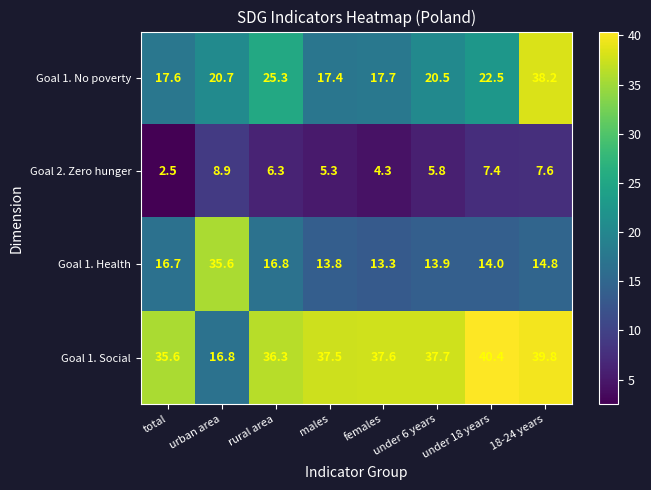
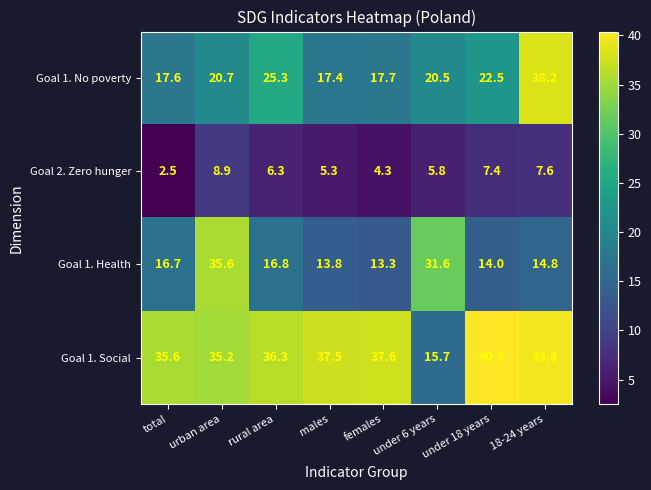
  {
    "Goal 1. No poverty": {
      "total": 17.6,
      "urban area": 20.7,
      "rural area": 25.3,
      "males": 17.4,
      "females": 17.7,
      "under 6 years": 20.5,
      "under 18 years": 22.5
    },
    "Goal 2. Zero hunger": {
      "total": 2.5,
      "urban area": 8.9,
      "rural area": 6.3,
      "males": 5.3,
      "females": 4.3,
      "under 6 years": 5.8,
      "under 18 years": 7.4,
      "18-24 years": 7.6
    },
    "Goal 1. Health": {
      "total": 16.7,
      "urban area": 35.6,
      "rural area": 16.8,
      "males": 13.8,
      "females": 13.3,
-     "under 6 years": 13.9,
+     "under 6 years": 31.6,
      "under 18 years": 14.0,
      "18-24 years": 14.8
    },
    "Goal 1. Social": {
      "total": 35.6,
-     "urban area": 16.8,
+     "urban area": 35.2,
      "rural area": 36.3,
      "males": 37.5,
      "females": 37.6,
-     "under 6 years": 37.7
+     "under 6 years": 15.7
    }
  }
